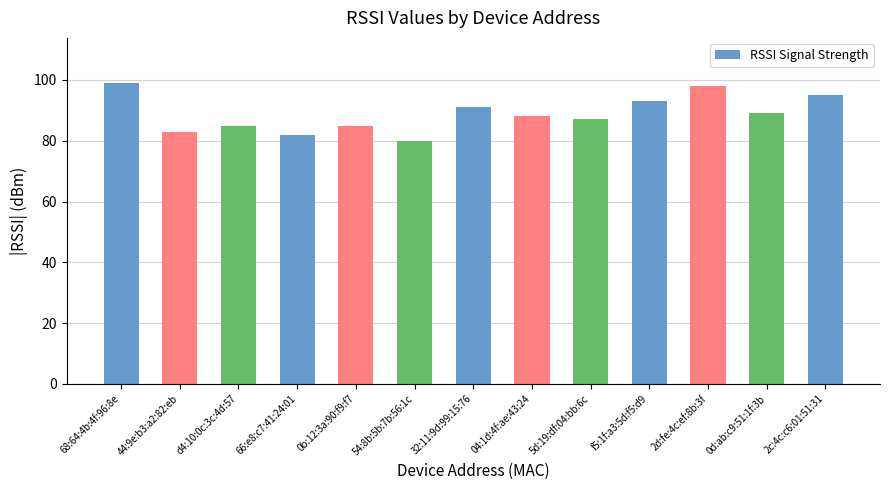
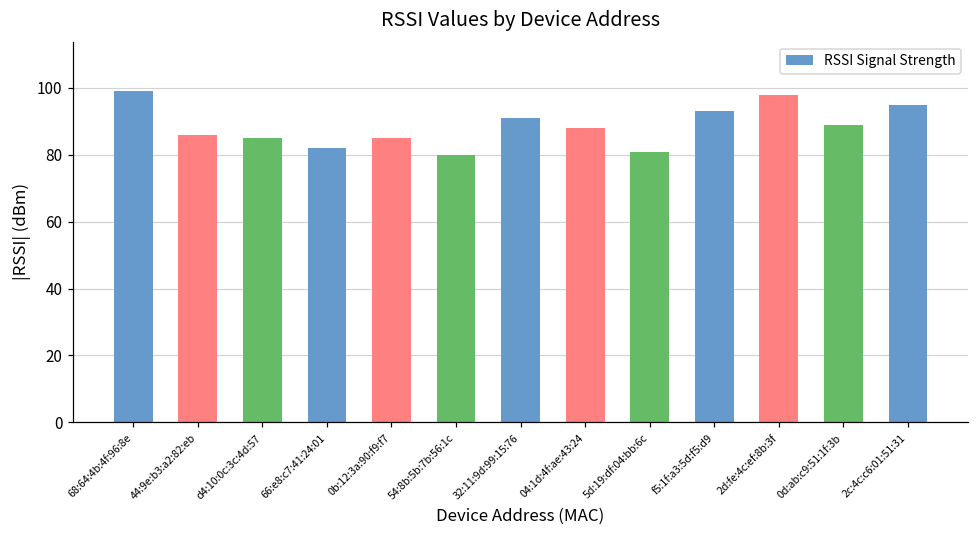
  {
    "68:64:4b:4f:96:8e": 99,
-   "44:9e:b3:a2:82:eb": 83,
+   "44:9e:b3:a2:82:eb": 86,
    "d4:10:0c:3c:4d:57": 85,
    "66:e8:c7:41:24:01": 82,
    "0b:12:3a:90:f9:f7": 85,
    "54:8b:5b:7b:56:1c": 80,
    "32:11:9d:99:15:76": 91,
    "04:1d:4f:ae:43:24": 88,
-   "5d:19:df:04:bb:6c": 87,
+   "5d:19:df:04:bb:6c": 81,
    "f5:1f:a3:5d:f5:d9": 93,
    "2d:fe:4c:ef:8b:3f": 98,
    "0d:ab:c9:51:1f:3b": 89,
    "2c:4c:c6:01:51:31": 95
  }
